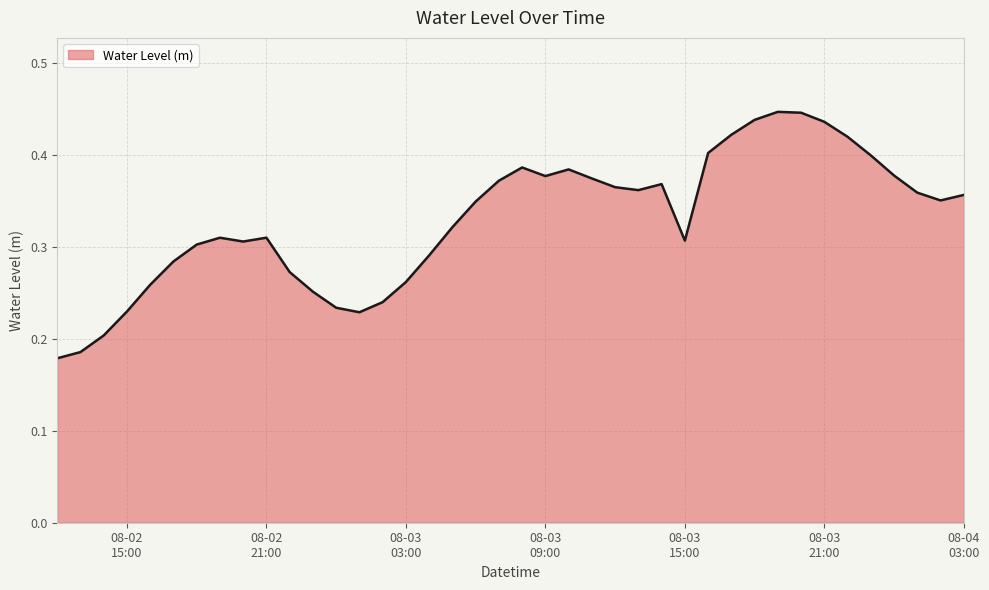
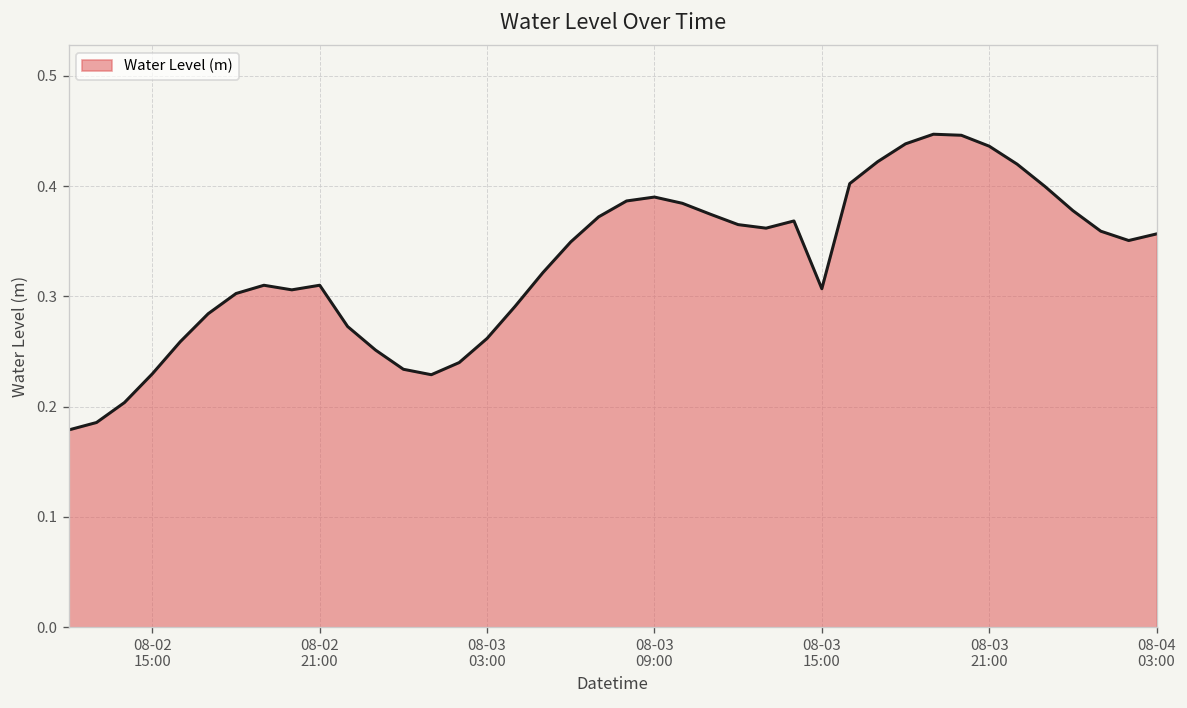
  {
    "08-02 15:00": 0.23,
    "08-02 21:00": 0.31,
    "08-03 03:00": 0.26,
-   "08-03 09:00": 0.38,
+   "08-03 09:00": 0.39,
    "08-03 15:00": 0.31,
    "08-03 21:00": 0.44,
    "08-04 03:00": 0.36
  }
